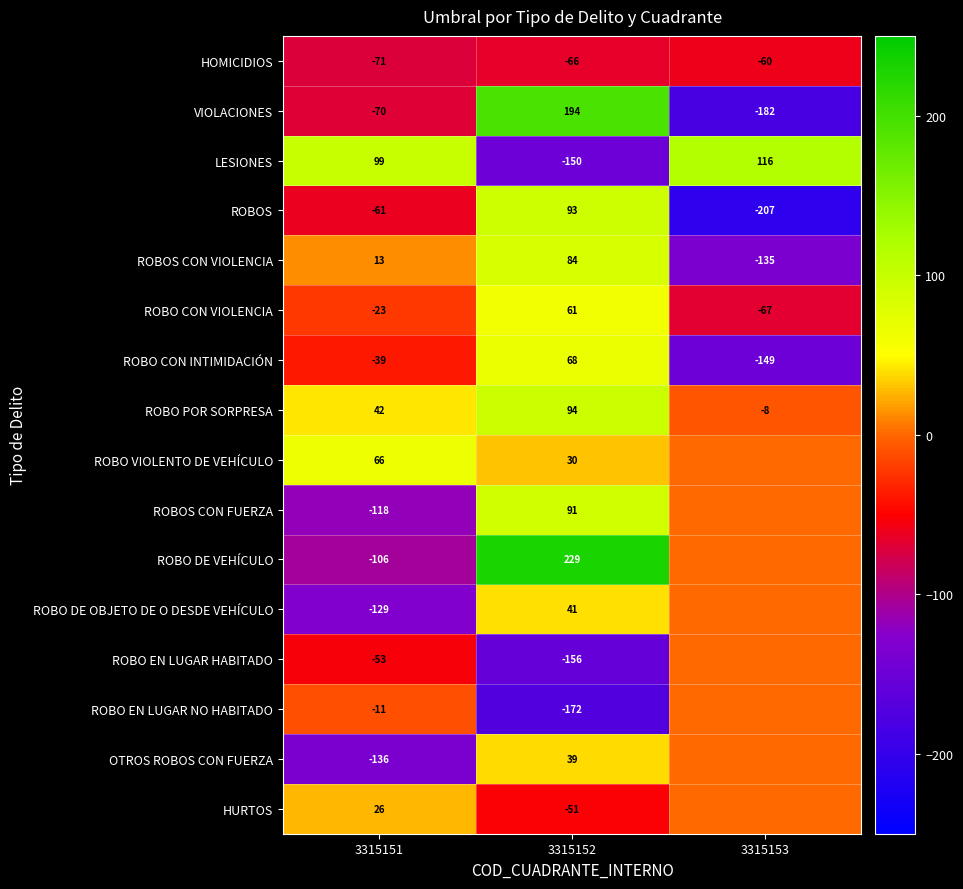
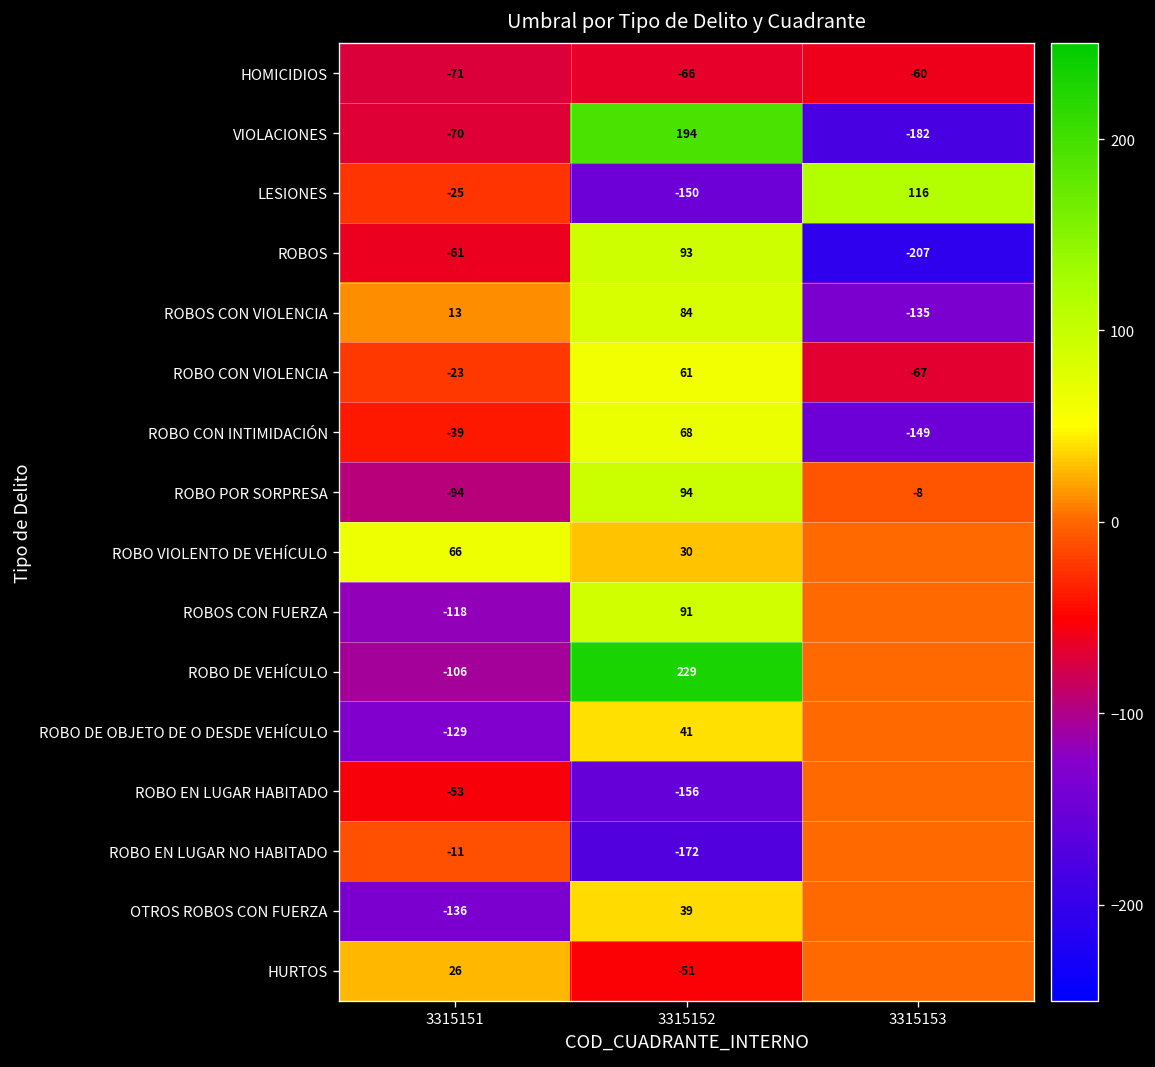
  {
    "HOMICIDIOS": {
      "3315151": -71,
      "3315152": -66,
      "3315153": -60
    },
    "VIOLACIONES": {
      "3315151": -70,
      "3315152": 194,
      "3315153": -182
    },
    "LESIONES": {
-     "3315151": 99,
+     "3315151": -25,
      "3315152": -150,
      "3315153": 116
    },
    "ROBOS": {
      "3315151": -61,
      "3315152": 93,
      "3315153": -207
    },
    "ROBOS CON VIOLENCIA": {
      "3315151": 13,
      "3315152": 84,
      "3315153": -135
    },
    "ROBO CON VIOLENCIA": {
      "3315151": -23,
      "3315152": 61,
      "3315153": -67
    },
    "ROBO CON INTIMIDACIÓN": {
      "3315151": -39,
      "3315152": 68,
      "3315153": -149
    },
    "ROBO POR SORPRESA": {
-     "3315151": 42,
+     "3315151": -94,
      "3315152": 94,
      "3315153": -8
    },
    "ROBO VIOLENTO DE VEHÍCULO": {
      "3315151": 66,
      "3315152": 30
    },
    "ROBOS CON FUERZA": {
      "3315151": -118,
      "3315152": 91
    },
    "ROBO DE VEHÍCULO": {
      "3315151": -106,
      "3315152": 229
    },
    "ROBO DE OBJETO DE O DESDE VEHÍCULO": {
      "3315151": -129,
      "3315152": 41
    },
    "ROBO EN LUGAR HABITADO": {
      "3315151": -53,
      "3315152": -156
    },
    "ROBO EN LUGAR NO HABITADO": {
      "3315151": -11,
      "3315152": -172
    },
    "OTROS ROBOS CON FUERZA": {
      "3315151": -136,
      "3315152": 39
    },
    "HURTOS": {
      "3315151": 26,
      "3315152": -51
    }
  }
